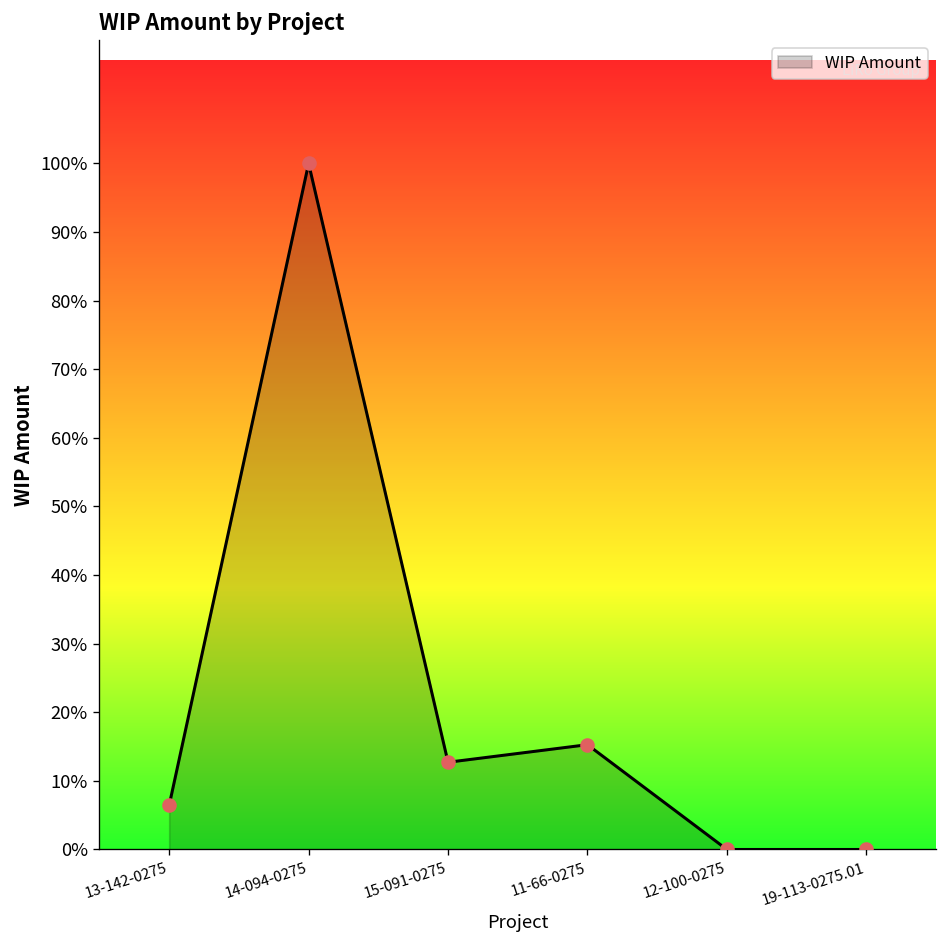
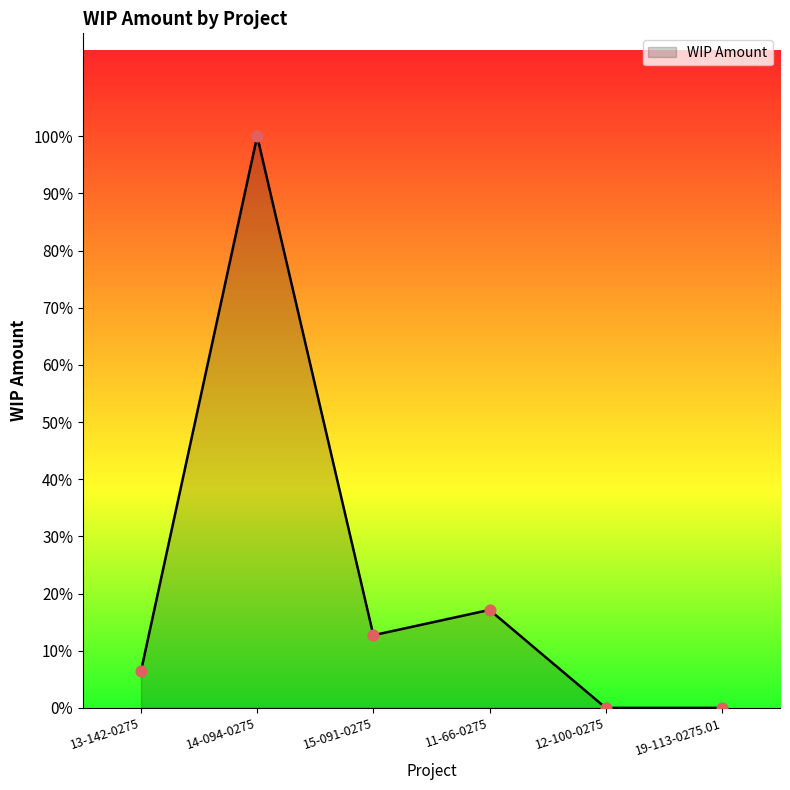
  {
    "13-142-0275": "6%",
    "14-094-0275": "100%",
    "15-091-0275": "13%",
-   "11-66-0275": "15%",
+   "11-66-0275": "17%",
    "12-100-0275": "0%",
    "19-113-0275.01": "0%"
  }
